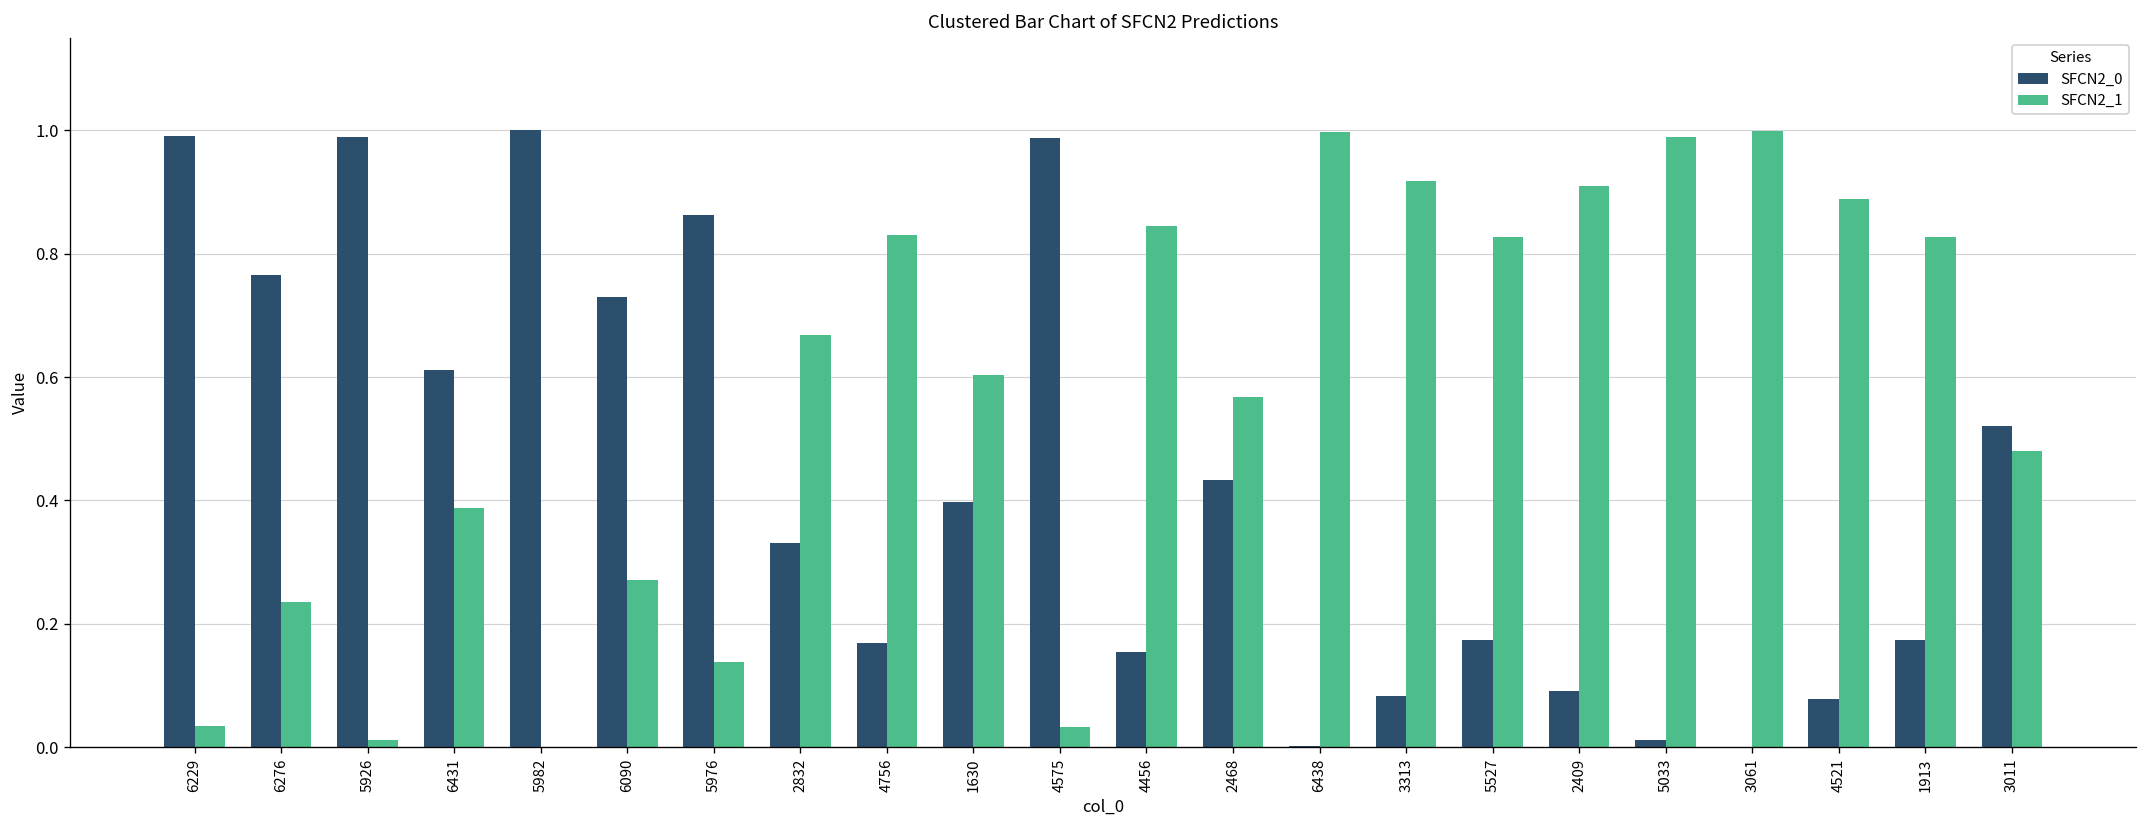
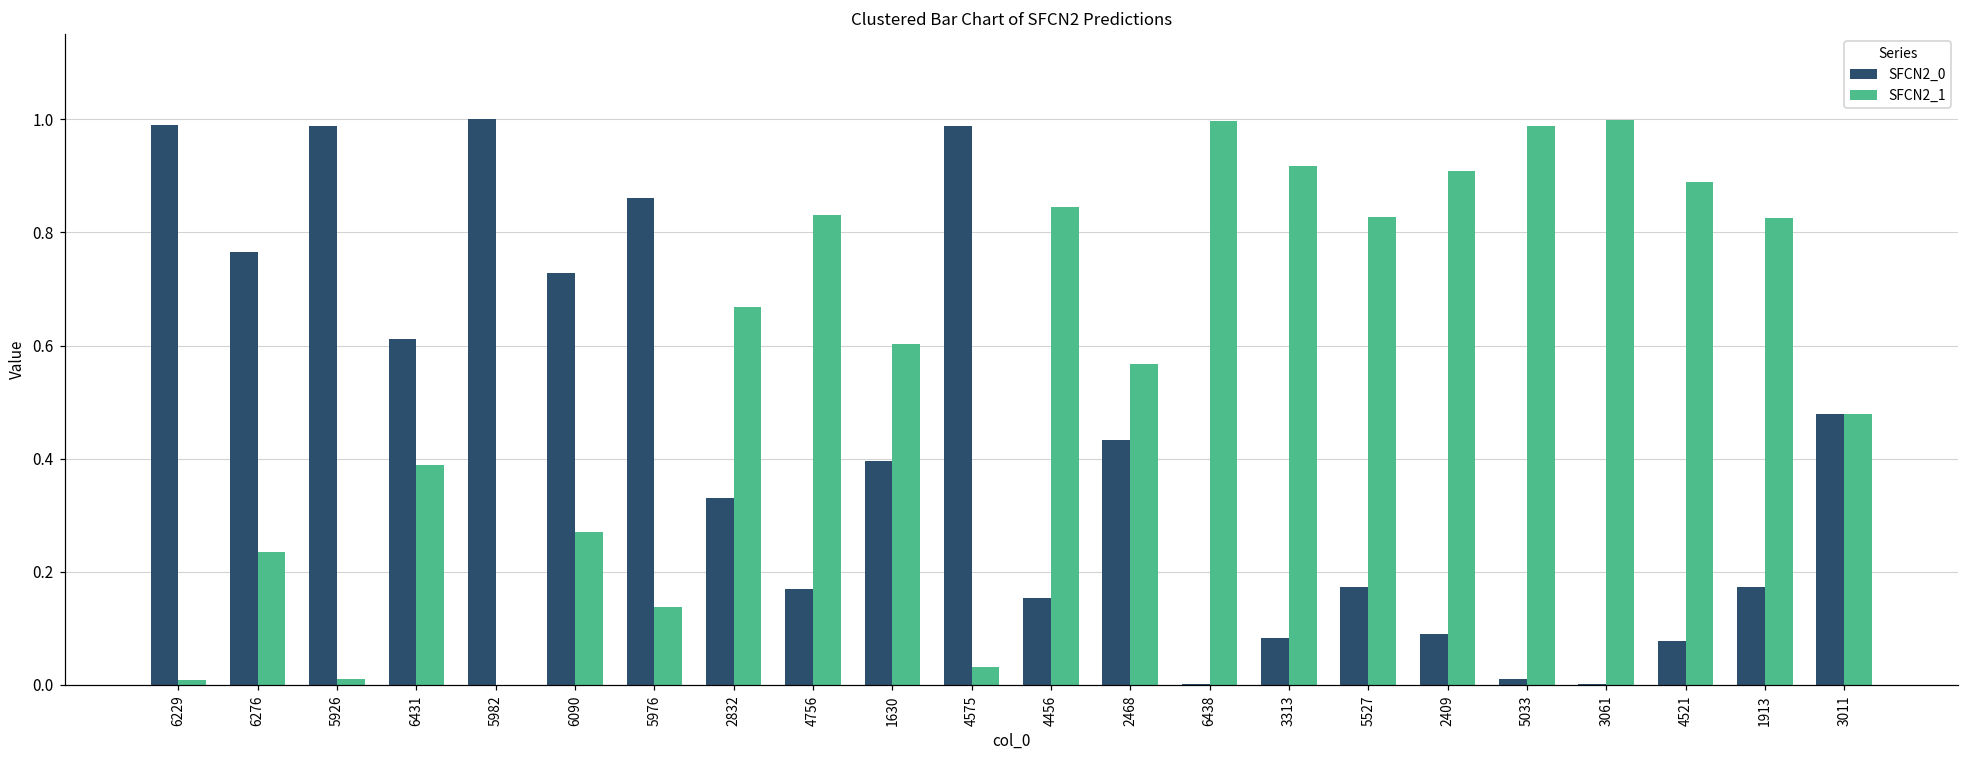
  {
    "SFCN2_0": {
      "6229": 0.99,
      "6276": 0.76,
      "5926": 0.99,
      "6431": 0.61,
      "5982": 1.00,
      "6090": 0.73,
      "5976": 0.86,
      "2832": 0.33,
      "4756": 0.17,
      "1630": 0.40,
      "4575": 0.99,
      "4456": 0.15,
      "2468": 0.43,
      "3313": 0.08,
      "5527": 0.17,
      "2409": 0.09,
      "5033": 0.01,
      "4521": 0.08,
      "1913": 0.17,
-     "3011": 0.52
+     "3011": 0.48
    },
    "SFCN2_1": {
-     "6229": 0.04,
+     "6229": 0.01,
      "6276": 0.24,
      "5926": 0.01,
      "6431": 0.39,
      "6090": 0.27,
      "5976": 0.14,
      "2832": 0.67,
      "4756": 0.83,
      "1630": 0.60,
      "4575": 0.03,
      "4456": 0.85,
      "2468": 0.57,
      "6438": 1.00,
      "3313": 0.92,
      "5527": 0.83,
      "2409": 0.91,
      "5033": 0.99,
      "3061": 1.00,
      "4521": 0.89,
      "1913": 0.83,
      "3011": 0.48
    }
  }
